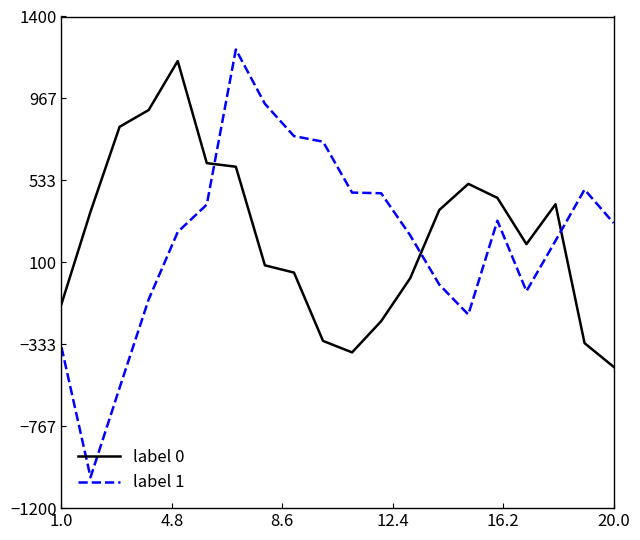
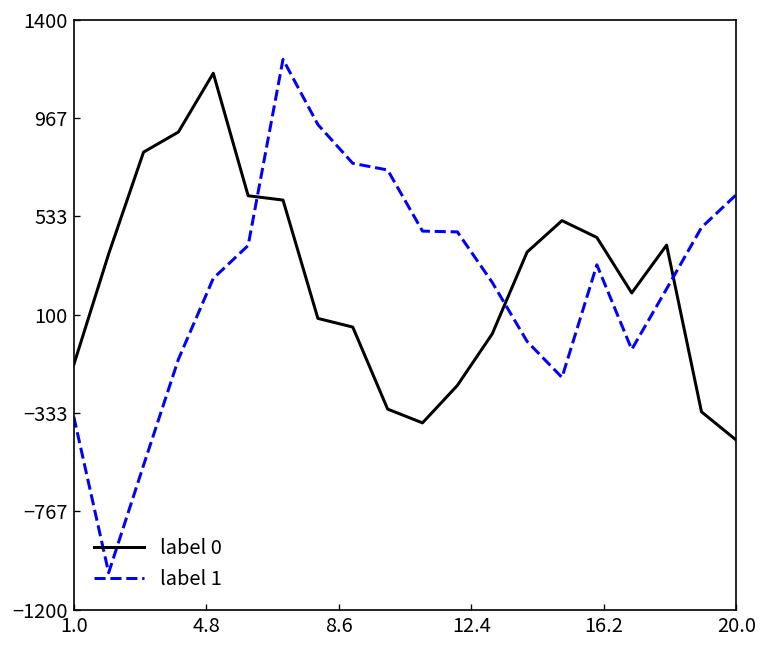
  {
    "label 0": {
      "1.0": -120,
      "20.0": -450
    },
    "label 1": {
      "1.0": -350,
-     "20.0": 310
+     "20.0": 630
    }
  }
